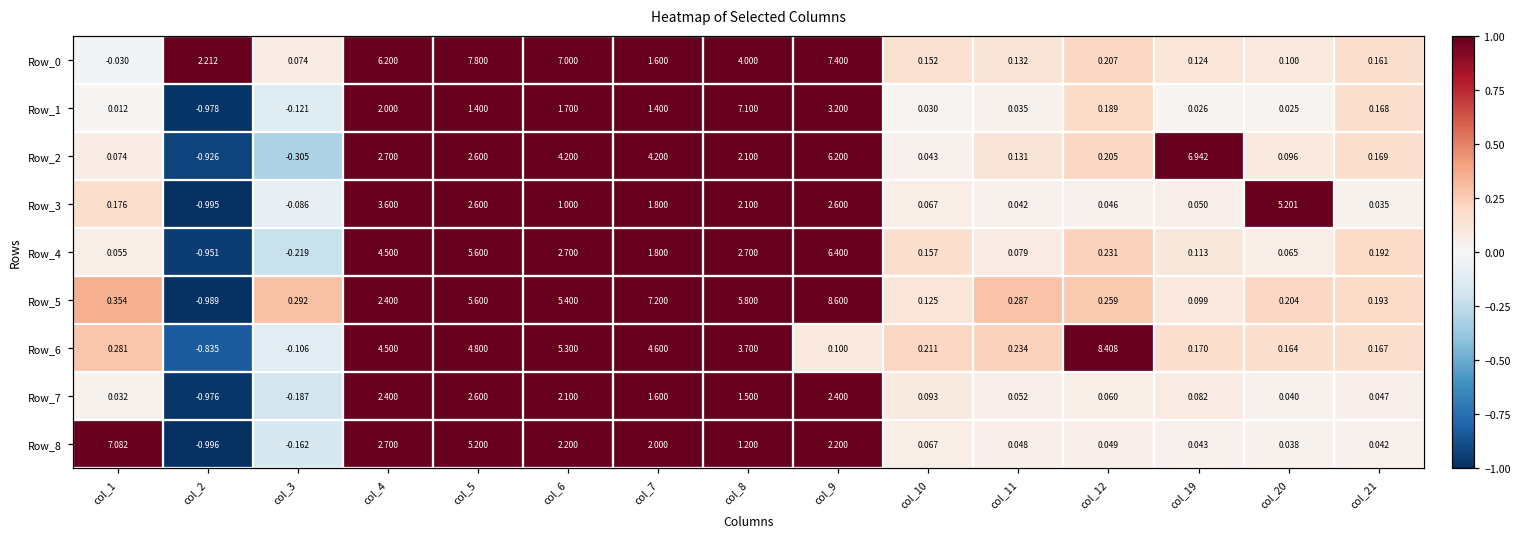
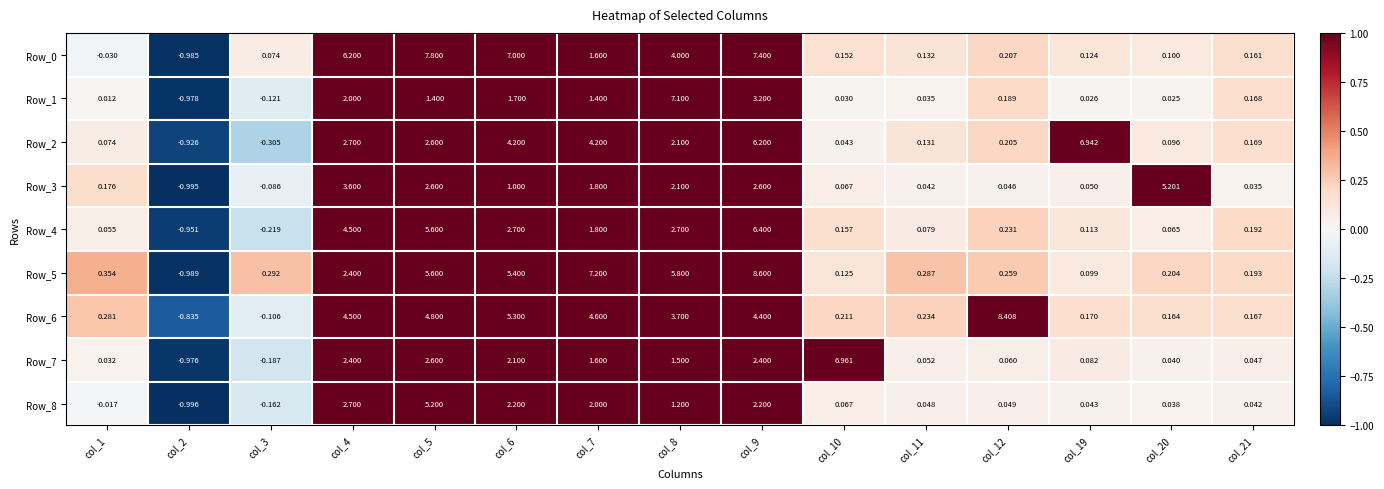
  {
    "Row_0": {
      "col_1": -0.030,
-     "col_2": 2.212,
+     "col_2": -0.985,
      "col_3": 0.074,
      "col_4": 6.200,
      "col_5": 7.800,
      "col_6": 7.000,
      "col_7": 1.600,
      "col_8": 4.000,
      "col_9": 7.400,
      "col_10": 0.152,
      "col_11": 0.132,
      "col_12": 0.207,
      "col_19": 0.124,
      "col_20": 0.100,
      "col_21": 0.161
    },
    "Row_1": {
      "col_1": 0.012,
      "col_2": -0.978,
      "col_3": -0.121,
      "col_4": 2.000,
      "col_5": 1.400,
      "col_6": 1.700,
      "col_7": 1.400,
      "col_8": 7.100,
      "col_9": 3.200,
      "col_10": 0.030,
      "col_11": 0.035,
      "col_12": 0.189,
      "col_19": 0.026,
      "col_20": 0.025,
      "col_21": 0.168
    },
    "Row_2": {
      "col_1": 0.074,
      "col_2": -0.926,
      "col_3": -0.305,
      "col_4": 2.700,
      "col_5": 2.600,
      "col_6": 4.200,
      "col_7": 4.200,
      "col_8": 2.100,
      "col_9": 6.200,
      "col_10": 0.043,
      "col_11": 0.131,
      "col_12": 0.205,
      "col_19": 6.942,
      "col_20": 0.096,
      "col_21": 0.169
    },
    "Row_3": {
      "col_1": 0.176,
      "col_2": -0.995,
      "col_3": -0.086,
      "col_4": 3.600,
      "col_5": 2.600,
      "col_6": 1.000,
      "col_7": 1.800,
      "col_8": 2.100,
      "col_9": 2.600,
      "col_10": 0.067,
      "col_11": 0.042,
      "col_12": 0.046,
      "col_19": 0.050,
      "col_20": 5.201,
      "col_21": 0.035
    },
    "Row_4": {
      "col_1": 0.055,
      "col_2": -0.951,
      "col_3": -0.219,
      "col_4": 4.500,
      "col_5": 5.600,
      "col_6": 2.700,
      "col_7": 1.800,
      "col_8": 2.700,
      "col_9": 6.400,
      "col_10": 0.157,
      "col_11": 0.079,
      "col_12": 0.231,
      "col_19": 0.113,
      "col_20": 0.065,
      "col_21": 0.192
    },
    "Row_5": {
      "col_1": 0.354,
      "col_2": -0.989,
      "col_3": 0.292,
      "col_4": 2.400,
      "col_5": 5.600,
      "col_6": 5.400,
      "col_7": 7.200,
      "col_8": 5.800,
      "col_9": 8.600,
      "col_10": 0.125,
      "col_11": 0.287,
      "col_12": 0.259,
      "col_19": 0.099,
      "col_20": 0.204,
      "col_21": 0.193
    },
    "Row_6": {
      "col_1": 0.281,
      "col_2": -0.835,
      "col_3": -0.106,
      "col_4": 4.500,
      "col_5": 4.800,
      "col_6": 5.300,
      "col_7": 4.600,
      "col_8": 3.700,
-     "col_9": 0.100,
+     "col_9": 4.400,
      "col_10": 0.211,
      "col_11": 0.234,
      "col_12": 8.408,
      "col_19": 0.170,
      "col_20": 0.164,
      "col_21": 0.167
    },
    "Row_7": {
      "col_1": 0.032,
      "col_2": -0.976,
      "col_3": -0.187,
      "col_4": 2.400,
      "col_5": 2.600,
      "col_6": 2.100,
      "col_7": 1.600,
      "col_8": 1.500,
      "col_9": 2.400,
-     "col_10": 0.093,
+     "col_10": 6.961,
      "col_11": 0.052,
      "col_12": 0.060,
      "col_19": 0.082,
      "col_20": 0.040,
      "col_21": 0.047
    },
    "Row_8": {
-     "col_1": 7.082,
+     "col_1": -0.017,
      "col_2": -0.996,
      "col_3": -0.162,
      "col_4": 2.700,
      "col_5": 5.200,
      "col_6": 2.200,
      "col_7": 2.000,
      "col_8": 1.200,
      "col_9": 2.200,
      "col_10": 0.067,
      "col_11": 0.048,
      "col_12": 0.049,
      "col_19": 0.043,
      "col_20": 0.038,
      "col_21": 0.042
    }
  }
